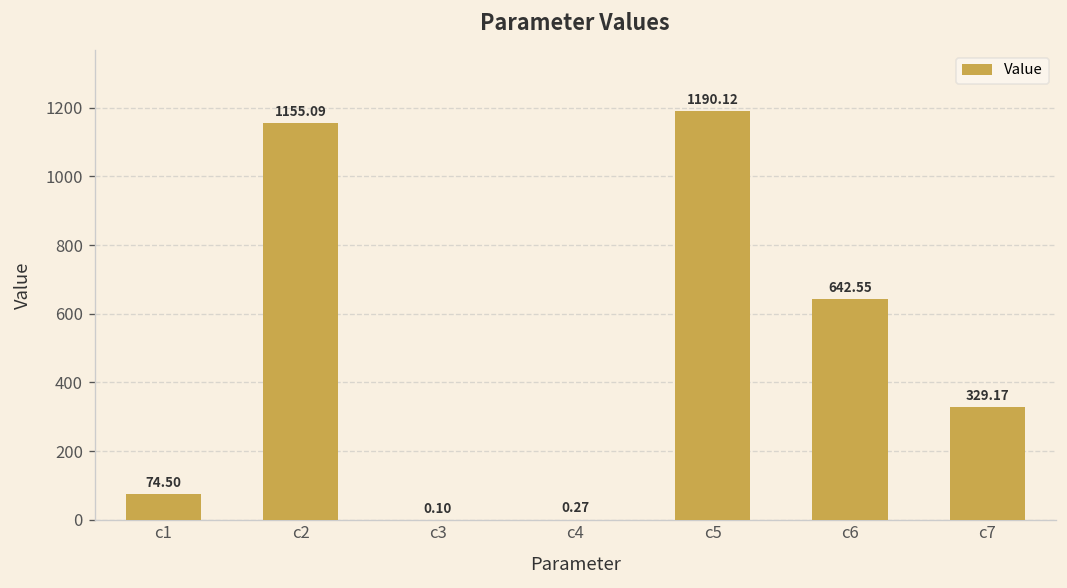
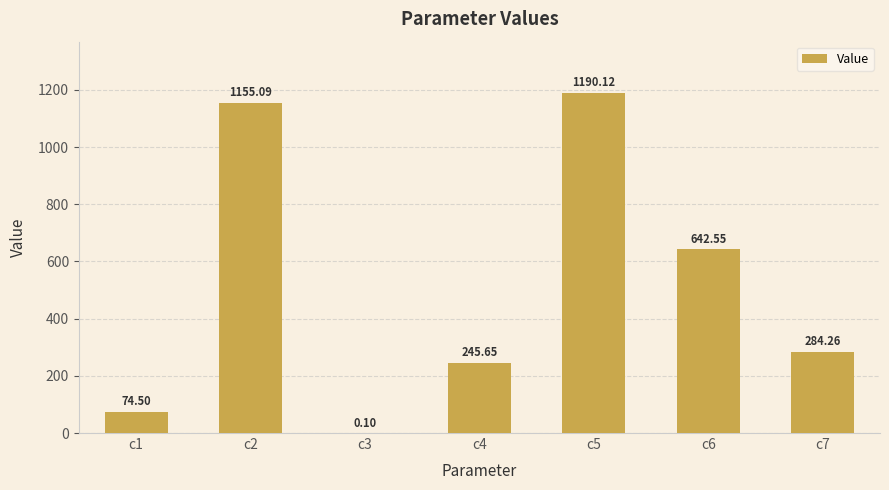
  {
    "c1": 74.50,
    "c2": 1155.09,
    "c3": 0.10,
-   "c4": 0.27,
+   "c4": 245.65,
    "c5": 1190.12,
    "c6": 642.55,
-   "c7": 329.17
+   "c7": 284.26
  }
